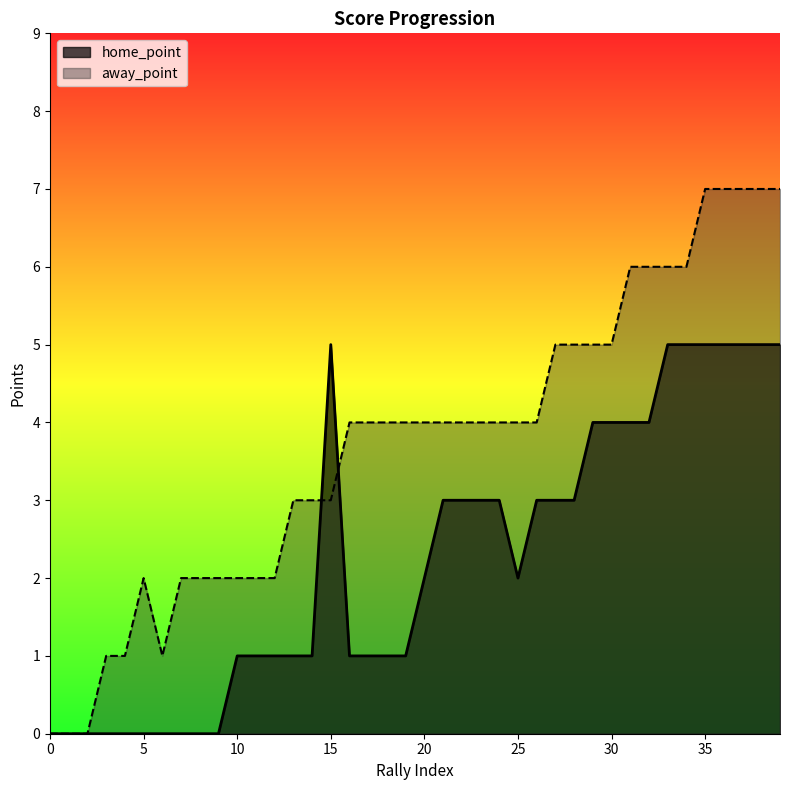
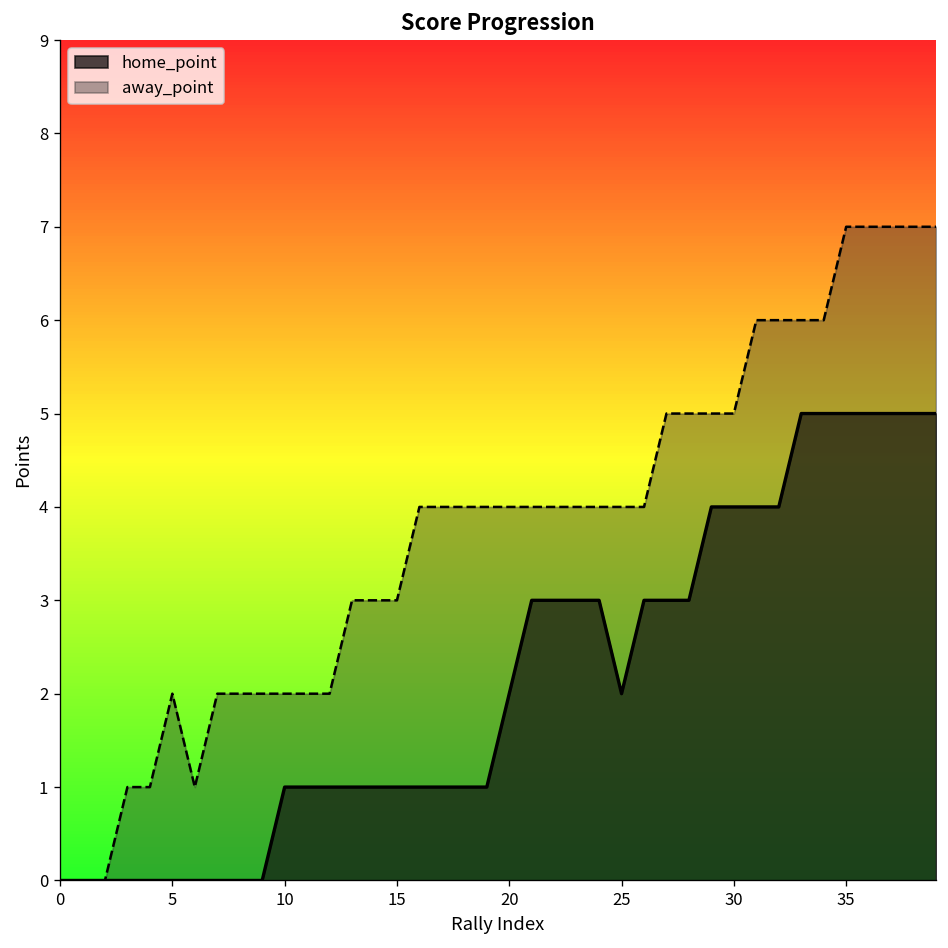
  {
    "home_point": {
      "5": 0,
      "10": 1,
-     "15": 5,
+     "15": 1,
      "20": 2,
      "25": 2,
      "30": 4,
      "35": 5
    },
    "away_point": {
      "5": 2,
      "10": 2,
      "15": 3,
      "20": 4,
      "25": 4,
      "30": 5,
      "35": 7
    }
  }
